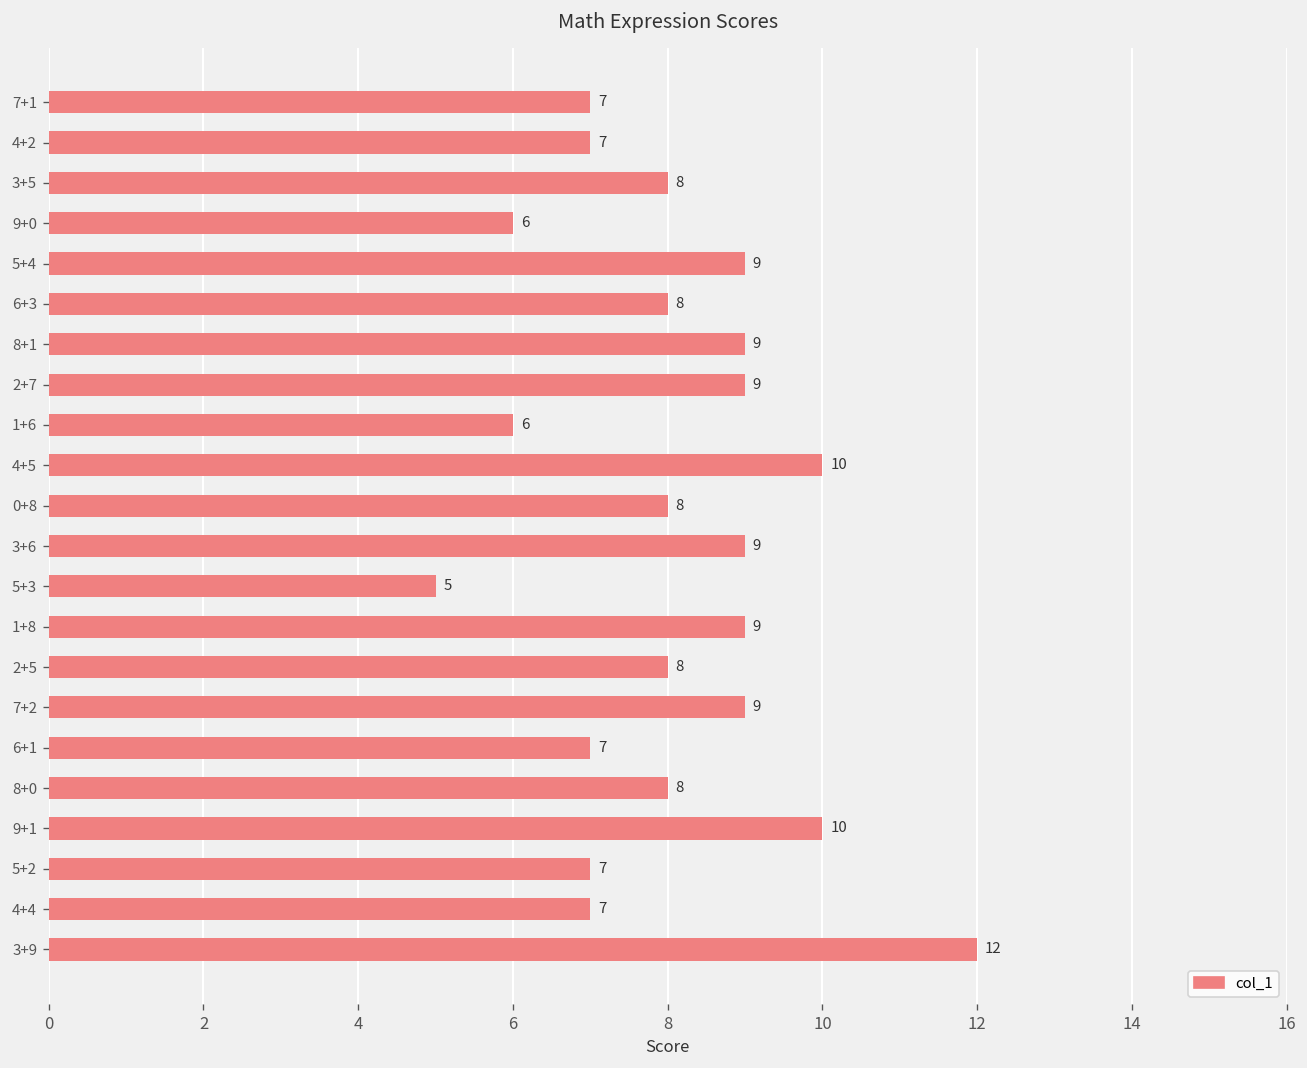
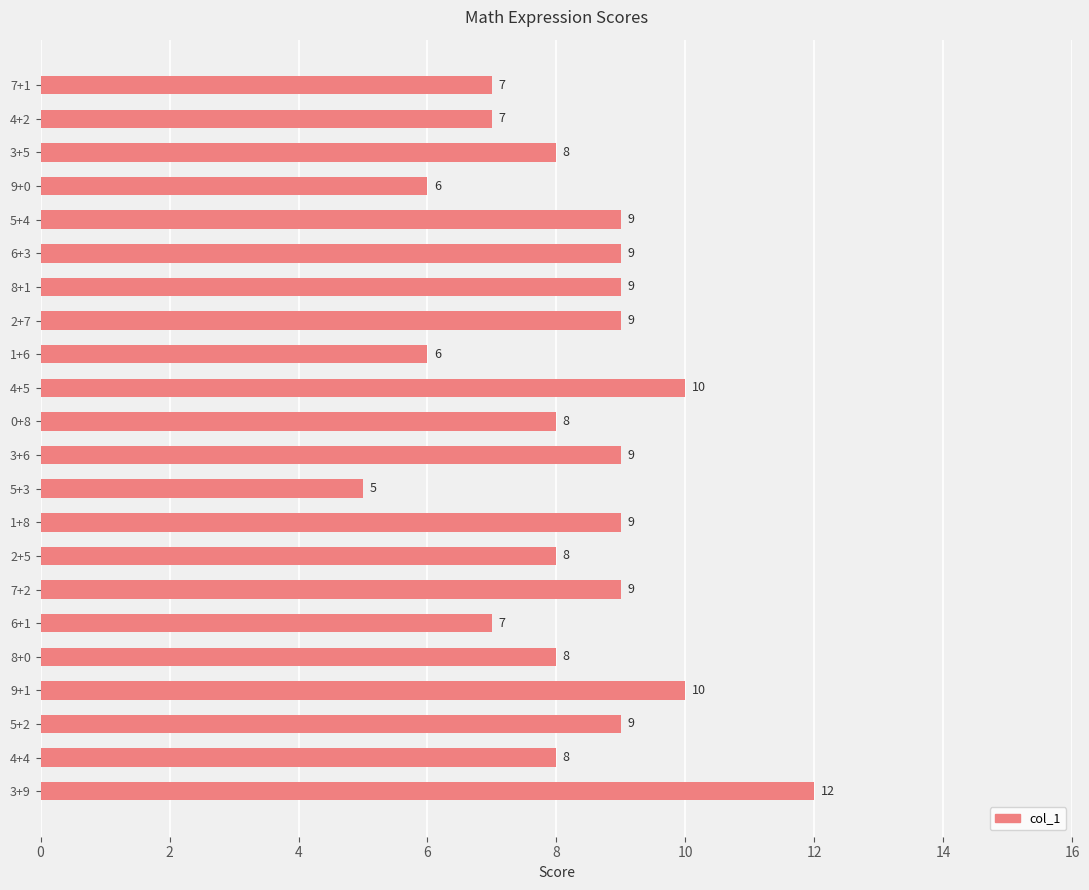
  {
    "7+1": 7,
    "4+2": 7,
    "3+5": 8,
    "9+0": 6,
    "5+4": 9,
-   "6+3": 8,
+   "6+3": 9,
    "8+1": 9,
    "2+7": 9,
    "1+6": 6,
    "4+5": 10,
    "0+8": 8,
    "3+6": 9,
    "5+3": 5,
    "1+8": 9,
    "2+5": 8,
    "7+2": 9,
    "6+1": 7,
    "8+0": 8,
    "9+1": 10,
-   "5+2": 7,
-   "4+4": 7,
+   "5+2": 9,
+   "4+4": 8,
    "3+9": 12
  }
